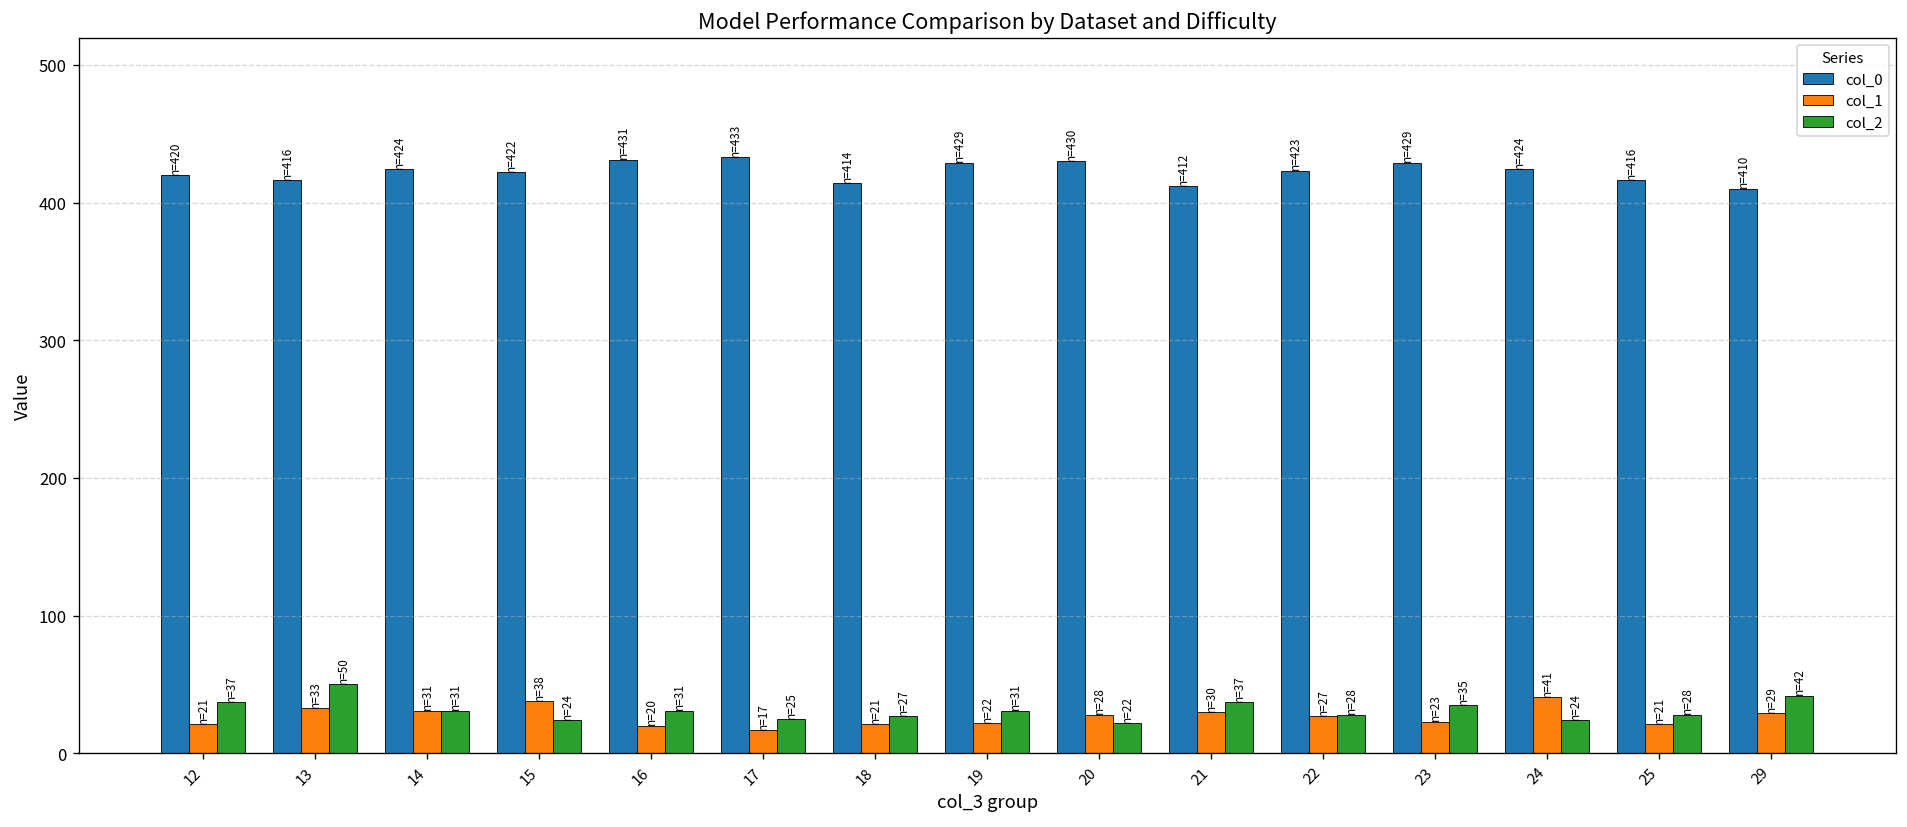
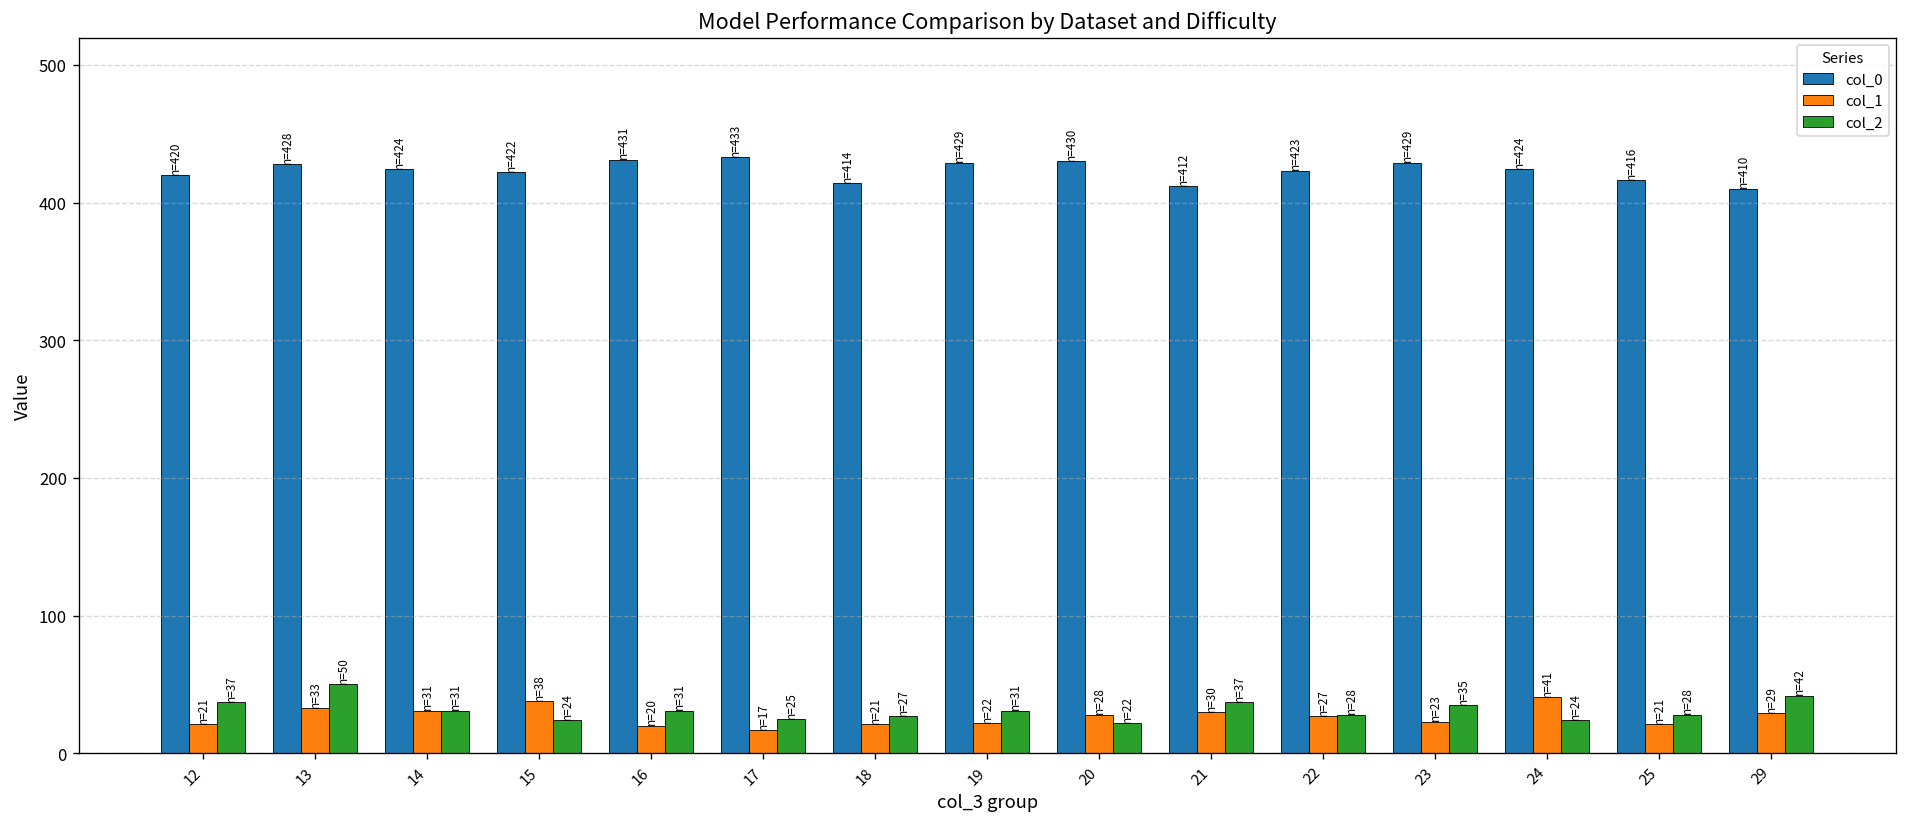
  {
    "col_0": {
      "12": 420,
-     "13": 416,
+     "13": 428,
      "14": 424,
      "15": 422,
      "16": 431,
      "17": 433,
      "18": 414,
      "19": 429,
      "20": 430,
      "21": 412,
      "22": 423,
      "23": 429,
      "24": 424,
      "25": 416,
      "29": 410
    },
    "col_1": {
      "12": 21,
      "13": 33,
      "14": 31,
      "15": 38,
      "16": 20,
      "17": 17,
      "18": 21,
      "19": 22,
      "20": 28,
      "21": 30,
      "22": 27,
      "23": 23,
      "24": 41,
      "25": 21,
      "29": 29
    },
    "col_2": {
      "12": 37,
      "13": 50,
      "14": 31,
      "15": 24,
      "16": 31,
      "17": 25,
      "18": 27,
      "19": 31,
      "20": 22,
      "21": 37,
      "22": 28,
      "23": 35,
      "24": 24,
      "25": 28,
      "29": 42
    }
  }
